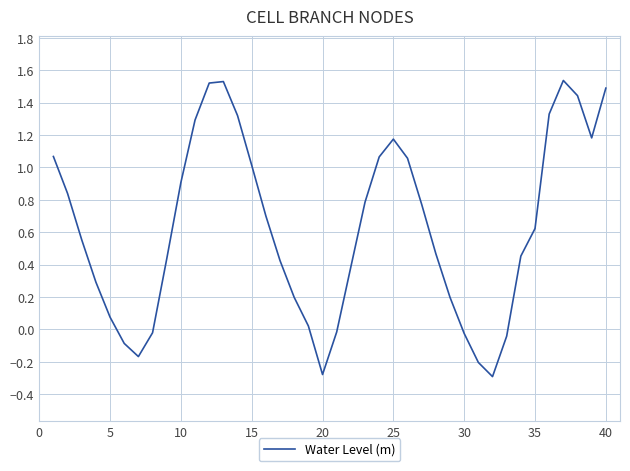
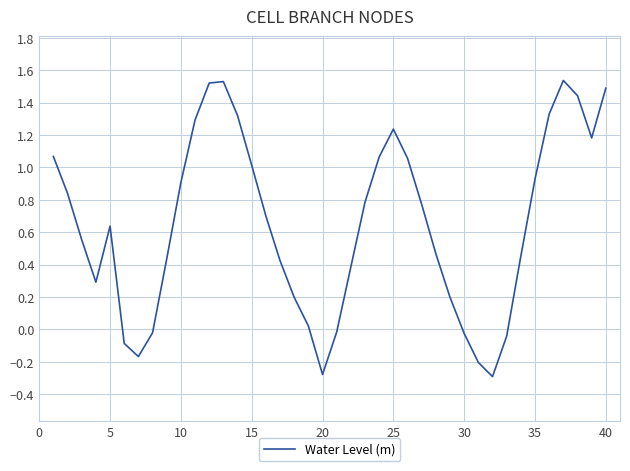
  {
-   "5": 0.08,
+   "5": 0.64,
    "10": 0.91,
    "15": 1.01,
    "20": -0.28,
-   "25": 1.17,
+   "25": 1.24,
    "30": -0.03,
-   "35": 0.62,
+   "35": 0.93,
    "40": 1.49
  }
